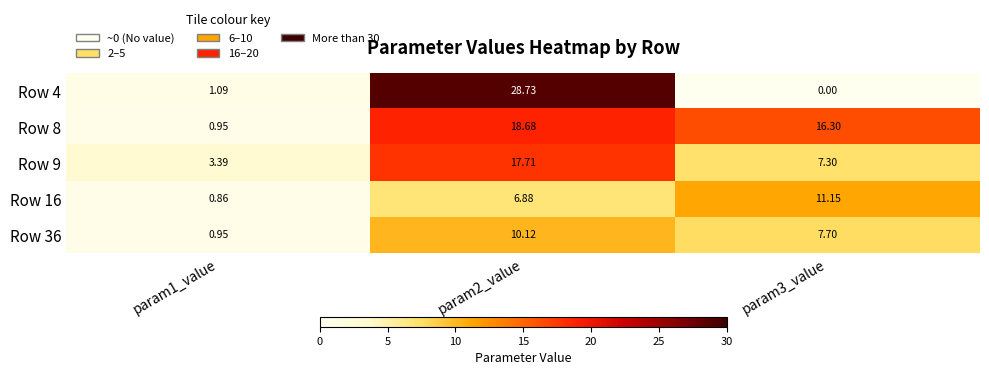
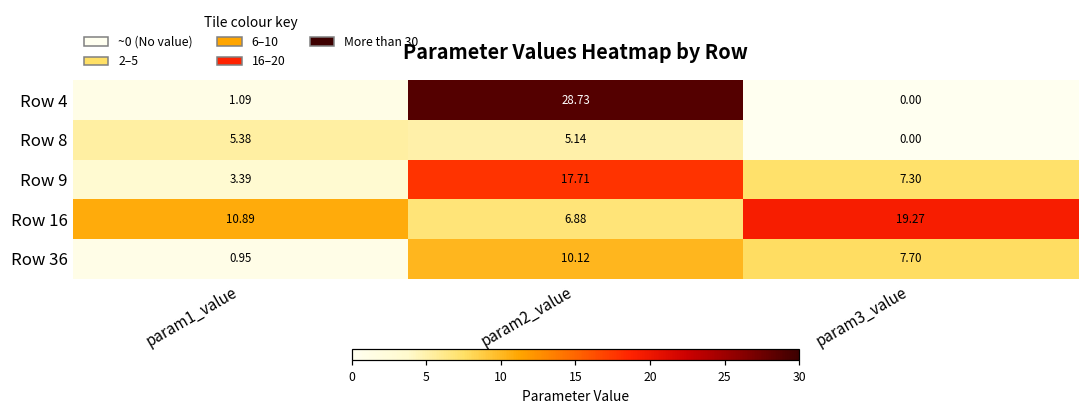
  {
    "Row 4": {
      "param1_value": 1.09,
      "param2_value": 28.73,
      "param3_value": 0.00
    },
    "Row 8": {
-     "param1_value": 0.95,
-     "param2_value": 18.68,
-     "param3_value": 16.30
+     "param1_value": 5.38,
+     "param2_value": 5.14,
+     "param3_value": 0.00
    },
    "Row 9": {
      "param1_value": 3.39,
      "param2_value": 17.71,
      "param3_value": 7.30
    },
    "Row 16": {
-     "param1_value": 0.86,
+     "param1_value": 10.89,
      "param2_value": 6.88,
-     "param3_value": 11.15
+     "param3_value": 19.27
    },
    "Row 36": {
      "param1_value": 0.95,
      "param2_value": 10.12,
      "param3_value": 7.70
    }
  }
